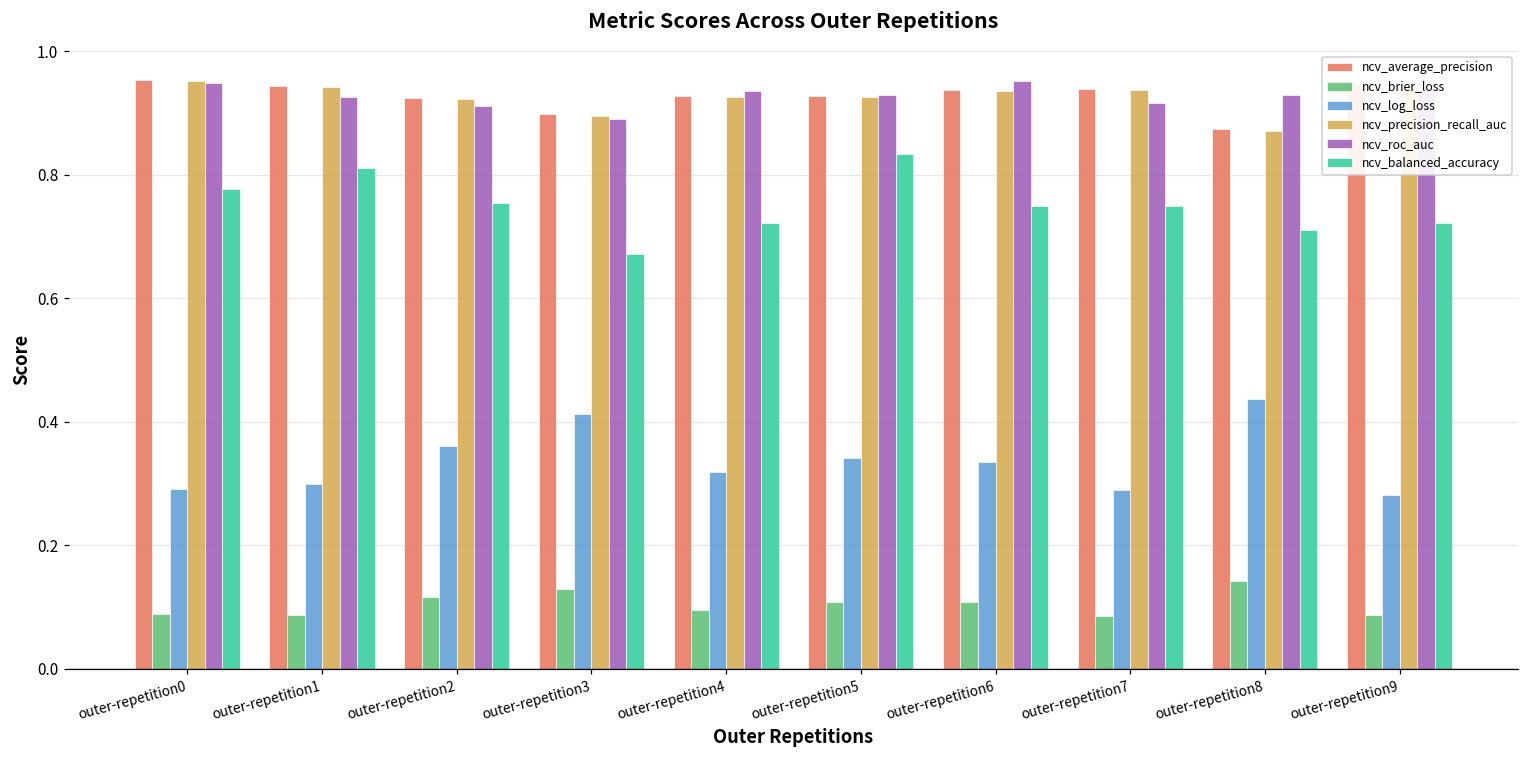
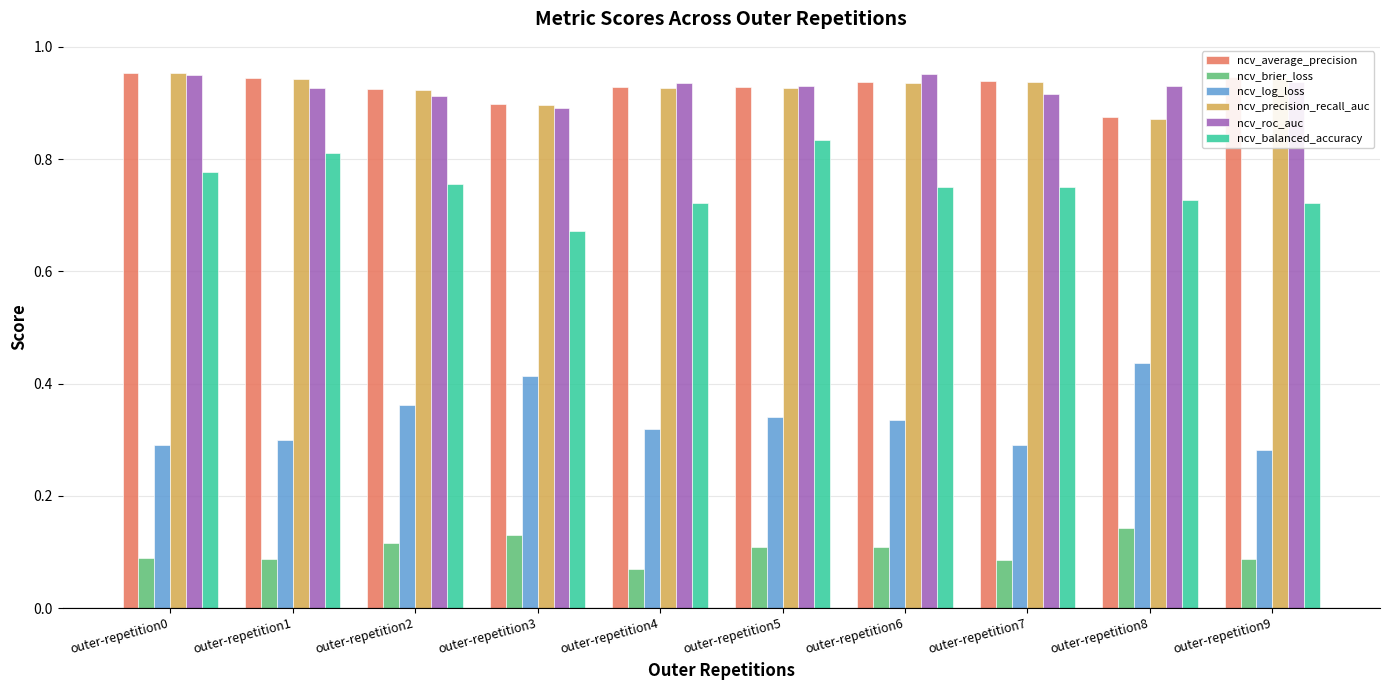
  {
    "ncv_brier_loss": {
      "outer-repetition0": 0.09,
      "outer-repetition1": 0.09,
      "outer-repetition2": 0.12,
      "outer-repetition3": 0.13,
-     "outer-repetition4": 0.10,
+     "outer-repetition4": 0.07,
      "outer-repetition5": 0.11,
      "outer-repetition6": 0.11,
      "outer-repetition7": 0.09,
      "outer-repetition8": 0.14,
      "outer-repetition9": 0.09
    },
    "ncv_log_loss": {
      "outer-repetition0": 0.29,
      "outer-repetition1": 0.30,
      "outer-repetition2": 0.36,
      "outer-repetition3": 0.41,
      "outer-repetition4": 0.32,
      "outer-repetition5": 0.34,
      "outer-repetition6": 0.33,
      "outer-repetition7": 0.29,
      "outer-repetition8": 0.44,
      "outer-repetition9": 0.28
    },
    "ncv_roc_auc": {
      "outer-repetition0": 0.95,
      "outer-repetition1": 0.93,
      "outer-repetition2": 0.91,
      "outer-repetition3": 0.89,
      "outer-repetition4": 0.94,
      "outer-repetition5": 0.93,
      "outer-repetition6": 0.95,
      "outer-repetition7": 0.92,
      "outer-repetition8": 0.93
    },
    "ncv_balanced_accuracy": {
      "outer-repetition0": 0.78,
      "outer-repetition1": 0.81,
      "outer-repetition2": 0.76,
      "outer-repetition3": 0.67,
      "outer-repetition4": 0.72,
      "outer-repetition5": 0.83,
      "outer-repetition6": 0.75,
      "outer-repetition7": 0.75,
-     "outer-repetition8": 0.71,
+     "outer-repetition8": 0.73,
      "outer-repetition9": 0.72
    }
  }
